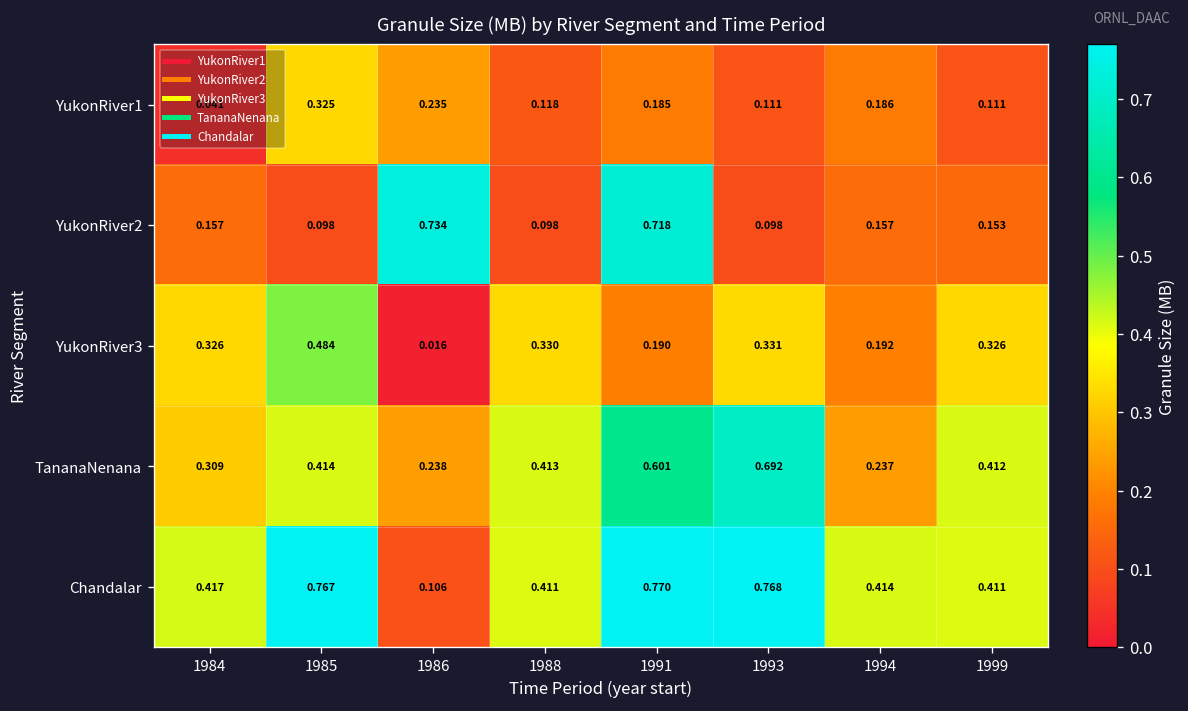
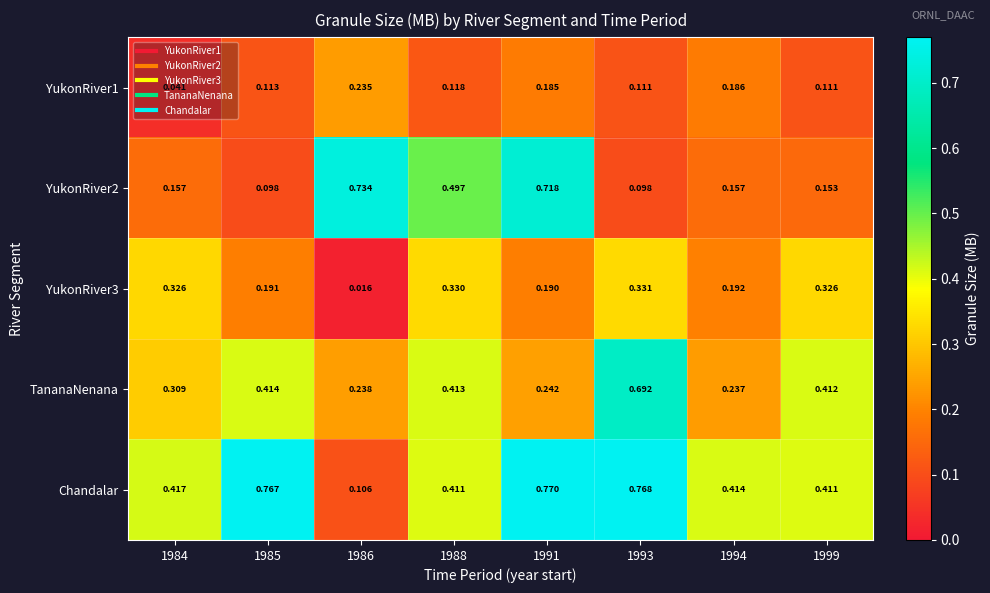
  {
    "YukonRiver1": {
-     "1985": 0.325,
+     "1985": 0.113,
      "1986": 0.235,
      "1988": 0.118,
      "1991": 0.185,
      "1993": 0.111,
      "1994": 0.186,
      "1999": 0.111
    },
    "YukonRiver2": {
      "1984": 0.157,
      "1985": 0.098,
      "1986": 0.734,
-     "1988": 0.098,
+     "1988": 0.497,
      "1991": 0.718,
      "1993": 0.098,
      "1994": 0.157,
      "1999": 0.153
    },
    "YukonRiver3": {
      "1984": 0.326,
-     "1985": 0.484,
+     "1985": 0.191,
      "1986": 0.016,
      "1988": 0.330,
      "1991": 0.190,
      "1993": 0.331,
      "1994": 0.192,
      "1999": 0.326
    },
    "TananaNenana": {
      "1984": 0.309,
      "1985": 0.414,
      "1986": 0.238,
      "1988": 0.413,
-     "1991": 0.601,
+     "1991": 0.242,
      "1993": 0.692,
      "1994": 0.237,
      "1999": 0.412
    },
    "Chandalar": {
      "1984": 0.417,
      "1985": 0.767,
      "1986": 0.106,
      "1988": 0.411,
      "1991": 0.770,
      "1993": 0.768,
      "1994": 0.414,
      "1999": 0.411
    }
  }
